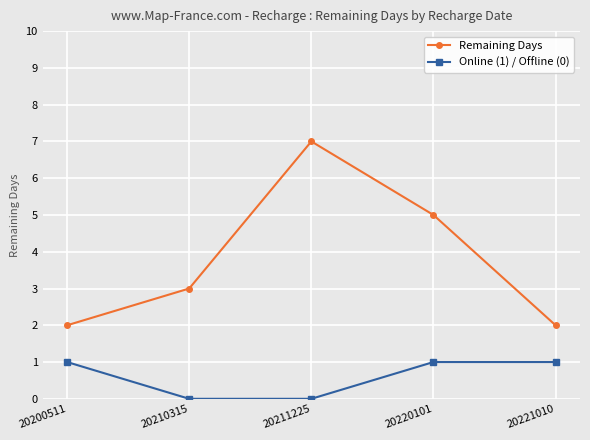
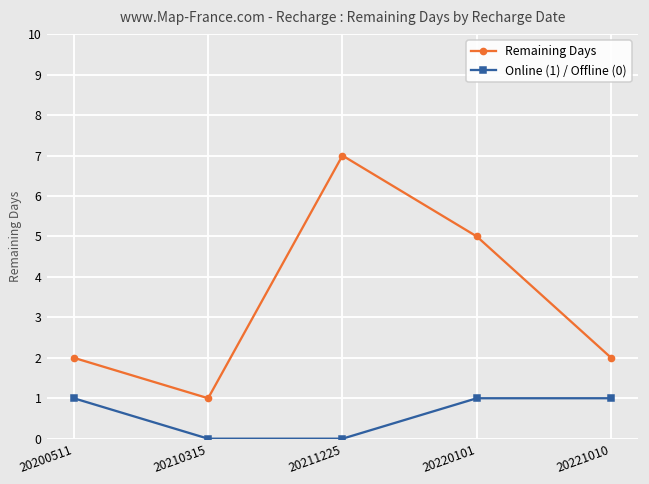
  {
    "Remaining Days": {
      "20200511": 2,
-     "20210315": 3,
+     "20210315": 1,
      "20211225": 7,
      "20220101": 5,
      "20221010": 2
    },
    "Online (1) / Offline (0)": {
      "20200511": 1,
      "20210315": 0,
      "20211225": 0,
      "20220101": 1,
      "20221010": 1
    }
  }
